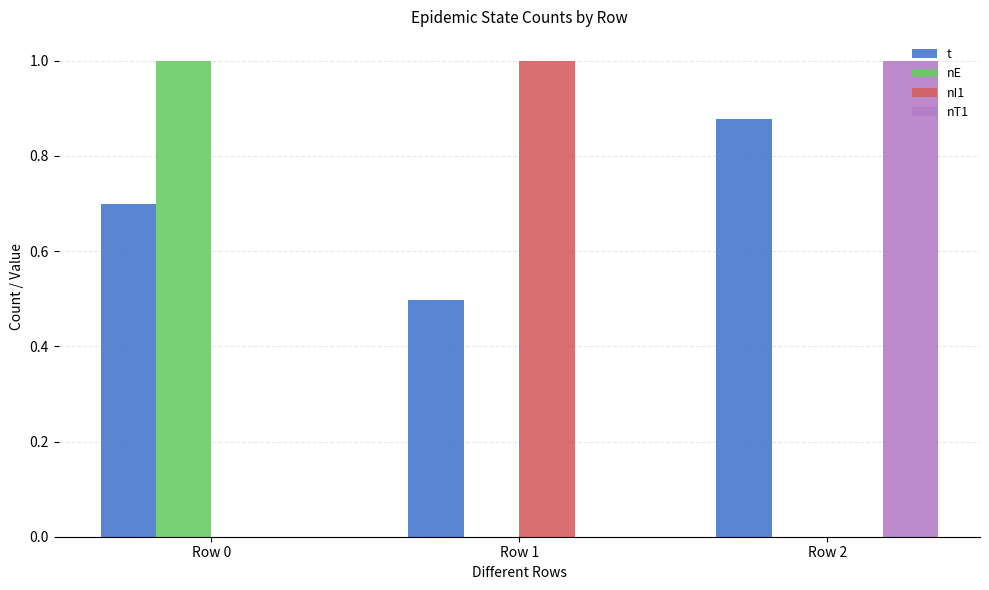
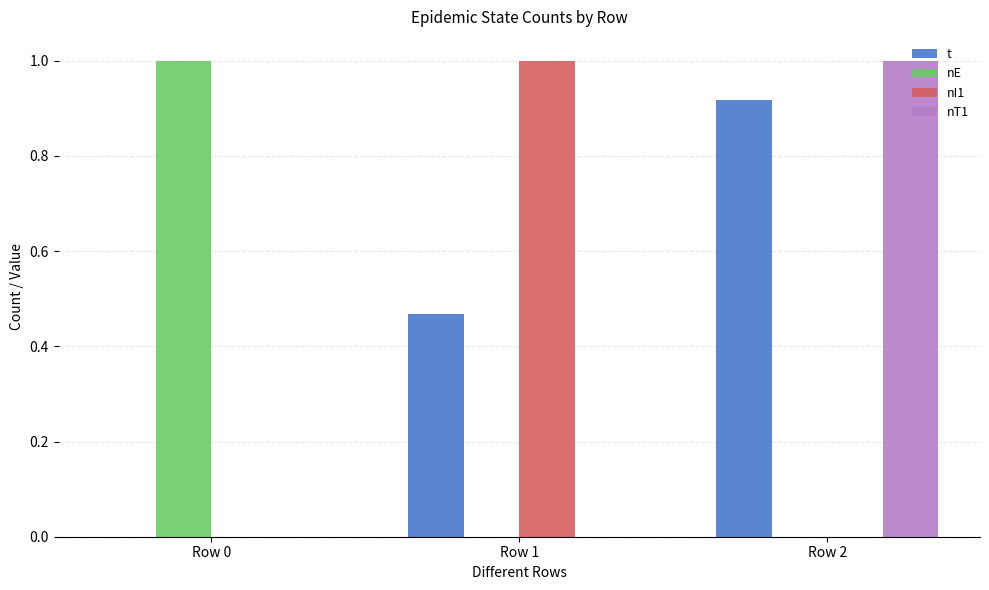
  {
    "t": {
-     "Row 0": 0.7,
-     "Row 1": 0.50,
-     "Row 2": 0.88
+     "Row 0": 0.0,
+     "Row 1": 0.47,
+     "Row 2": 0.92
    },
    "nE": {
      "Row 0": 1.00,
      "Row 1": 0.00,
      "Row 2": 0.00
    },
    "nI1": {
      "Row 0": 0.00,
      "Row 1": 1.00,
      "Row 2": 0.00
    },
    "nT1": {
      "Row 0": 0.00,
      "Row 1": 0.00,
      "Row 2": 1.00
    }
  }
